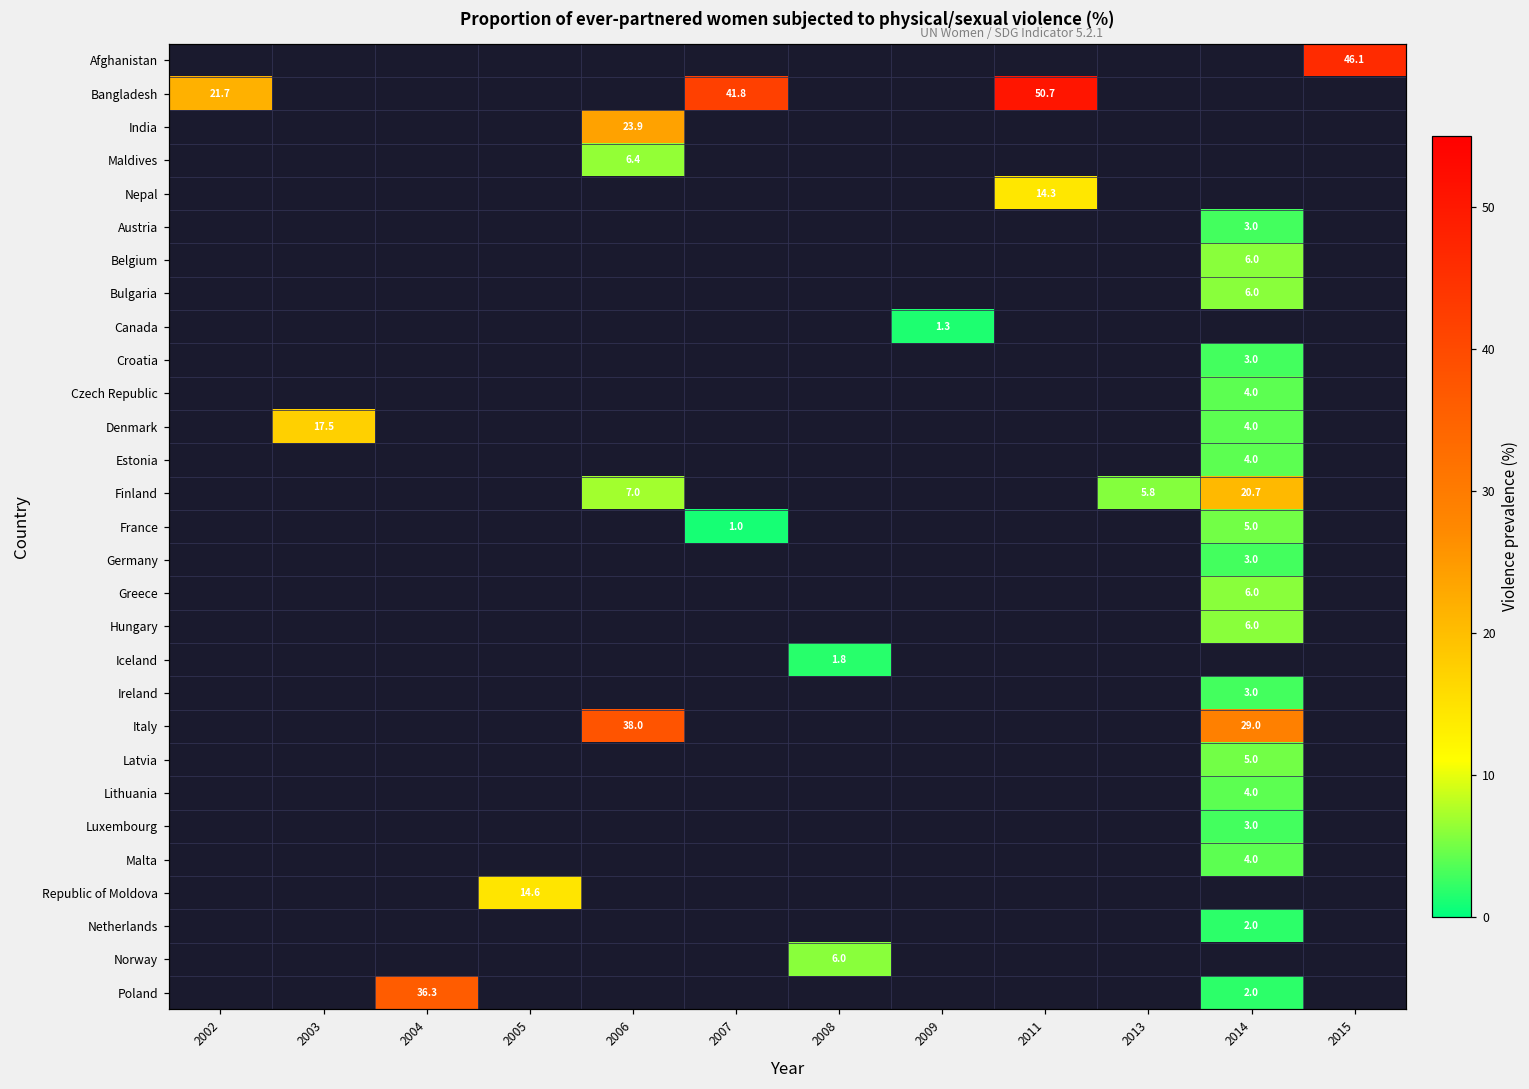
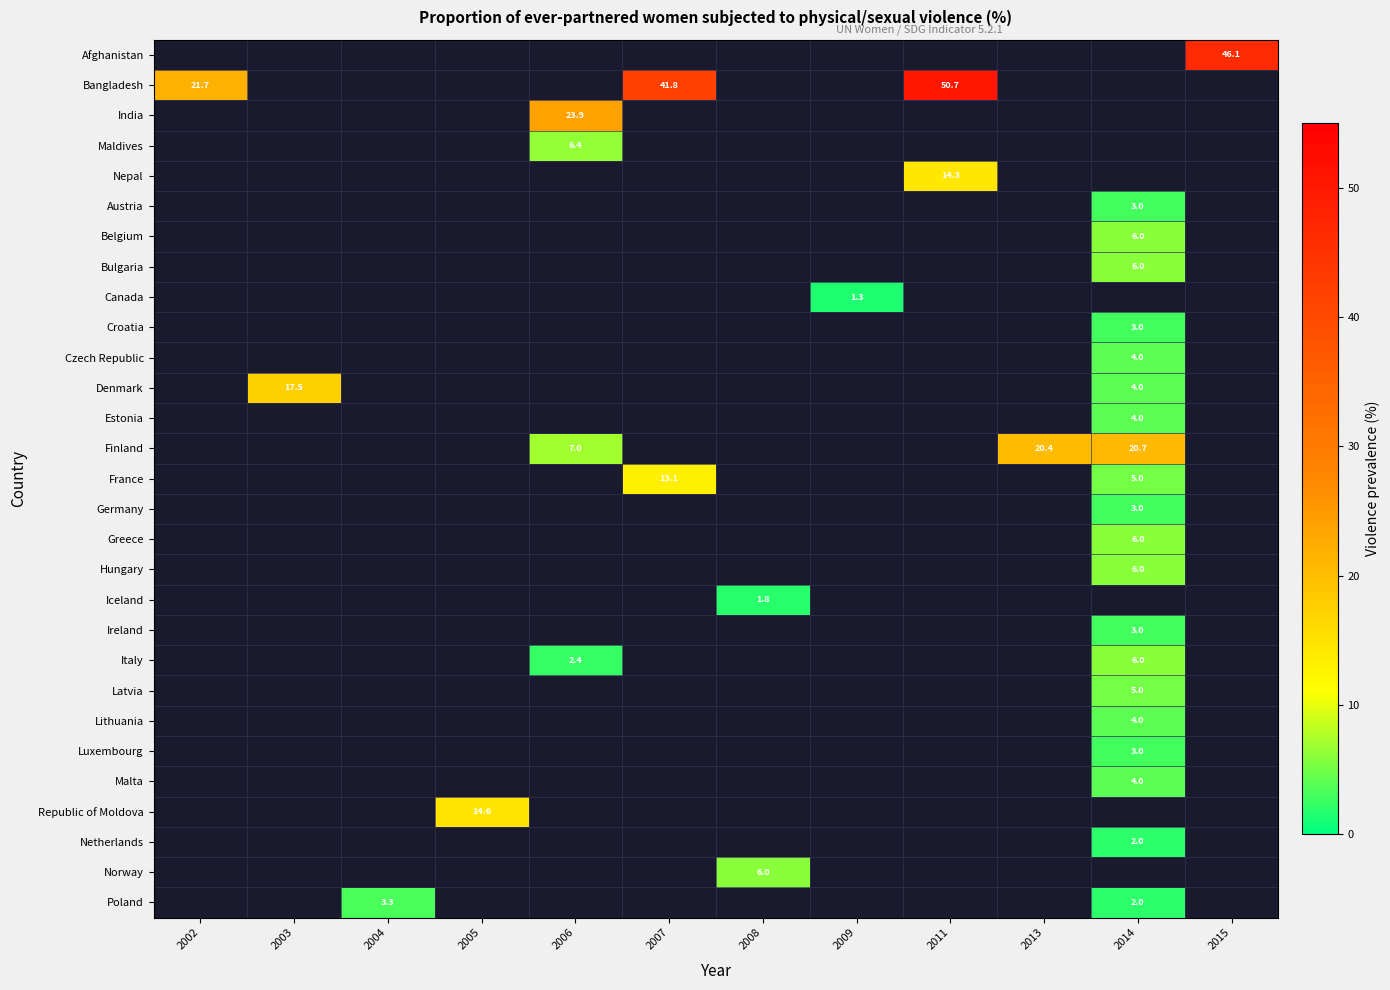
  {
    "Afghanistan": {
      "2015": 46.1
    },
    "Bangladesh": {
      "2002": 21.7,
      "2007": 41.8,
      "2011": 50.7
    },
    "India": {
      "2006": 23.9
    },
    "Maldives": {
      "2006": 6.4
    },
    "Nepal": {
      "2011": 14.3
    },
    "Austria": {
      "2014": 3.0
    },
    "Belgium": {
      "2014": 6.0
    },
    "Bulgaria": {
      "2014": 6.0
    },
    "Canada": {
      "2009": 1.3
    },
    "Croatia": {
      "2014": 3.0
    },
    "Czech Republic": {
      "2014": 4.0
    },
    "Denmark": {
      "2003": 17.5,
      "2014": 4.0
    },
    "Estonia": {
      "2014": 4.0
    },
    "Finland": {
      "2006": 7.0,
-     "2013": 5.8,
+     "2013": 20.4,
      "2014": 20.7
    },
    "France": {
-     "2007": 1.0,
+     "2007": 13.1,
      "2014": 5.0
    },
    "Germany": {
      "2014": 3.0
    },
    "Greece": {
      "2014": 6.0
    },
    "Hungary": {
      "2014": 6.0
    },
    "Iceland": {
      "2008": 1.8
    },
    "Ireland": {
      "2014": 3.0
    },
    "Italy": {
-     "2006": 38.0,
-     "2014": 29.0
+     "2006": 2.4,
+     "2014": 6.0
    },
    "Latvia": {
      "2014": 5.0
    },
    "Lithuania": {
      "2014": 4.0
    },
    "Luxembourg": {
      "2014": 3.0
    },
    "Malta": {
      "2014": 4.0
    },
    "Republic of Moldova": {
      "2005": 14.6
    },
    "Netherlands": {
      "2014": 2.0
    },
    "Norway": {
      "2008": 6.0
    },
    "Poland": {
-     "2004": 36.3,
+     "2004": 3.3,
      "2014": 2.0
    }
  }
